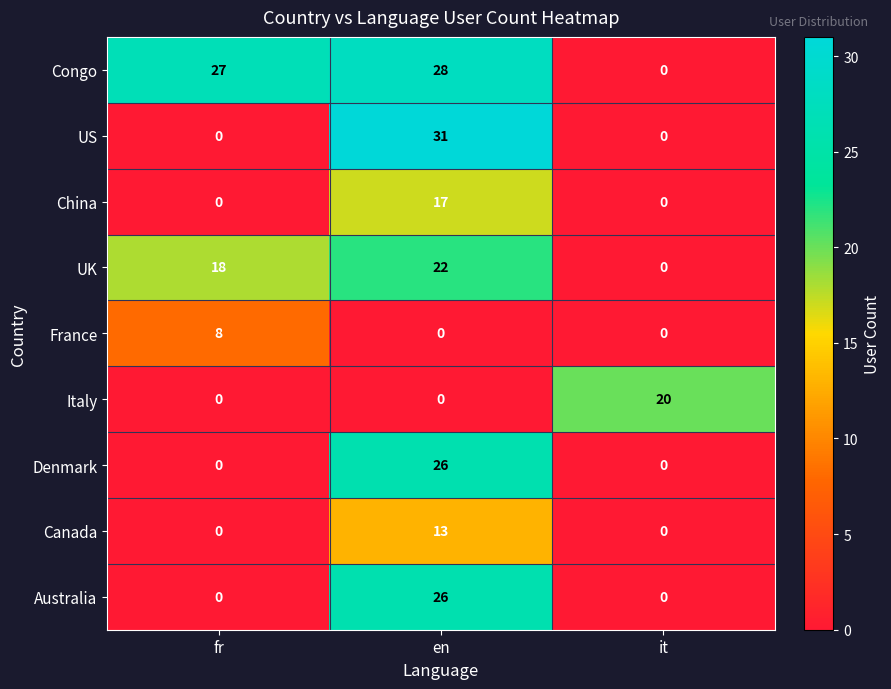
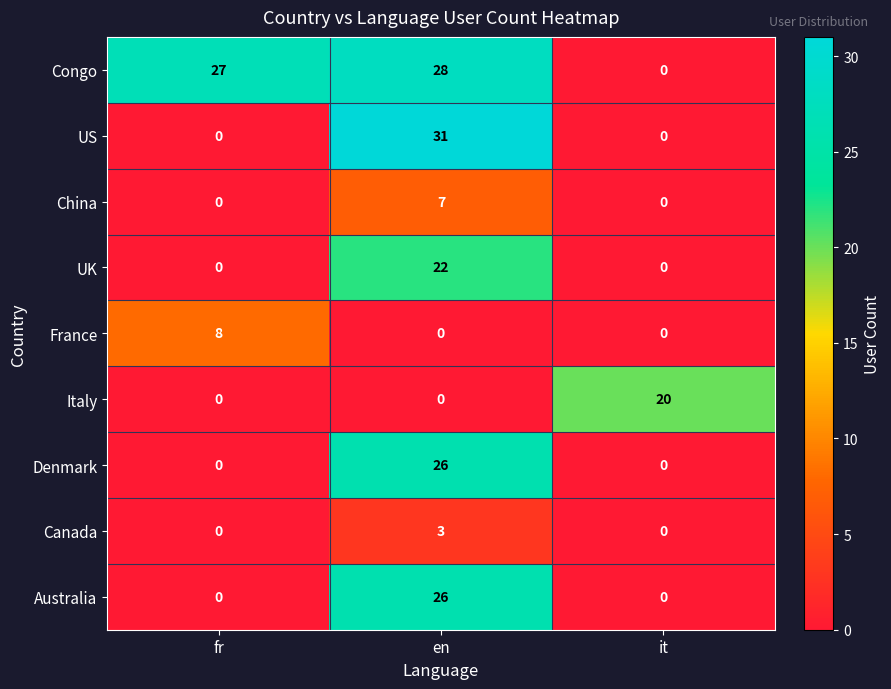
  {
    "Congo": {
      "fr": 27,
      "en": 28,
      "it": 0
    },
    "US": {
      "fr": 0,
      "en": 31,
      "it": 0
    },
    "China": {
      "fr": 0,
-     "en": 17,
+     "en": 7,
      "it": 0
    },
    "UK": {
-     "fr": 18,
+     "fr": 0,
      "en": 22,
      "it": 0
    },
    "France": {
      "fr": 8,
      "en": 0,
      "it": 0
    },
    "Italy": {
      "fr": 0,
      "en": 0,
      "it": 20
    },
    "Denmark": {
      "fr": 0,
      "en": 26,
      "it": 0
    },
    "Canada": {
      "fr": 0,
-     "en": 13,
+     "en": 3,
      "it": 0
    },
    "Australia": {
      "fr": 0,
      "en": 26,
      "it": 0
    }
  }
